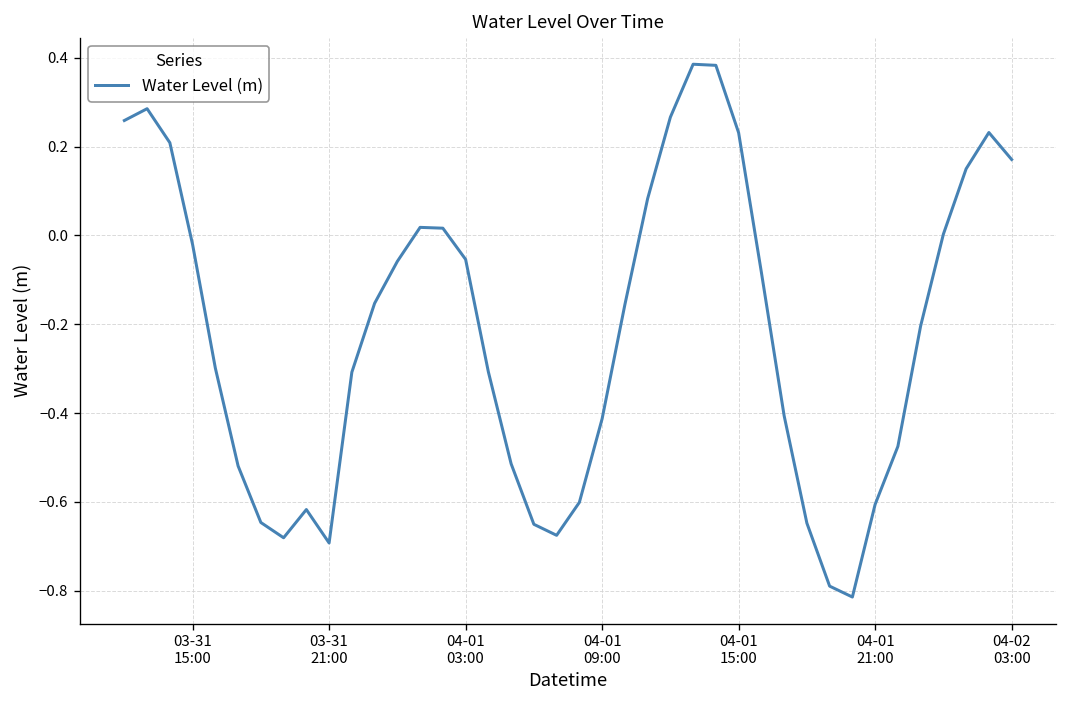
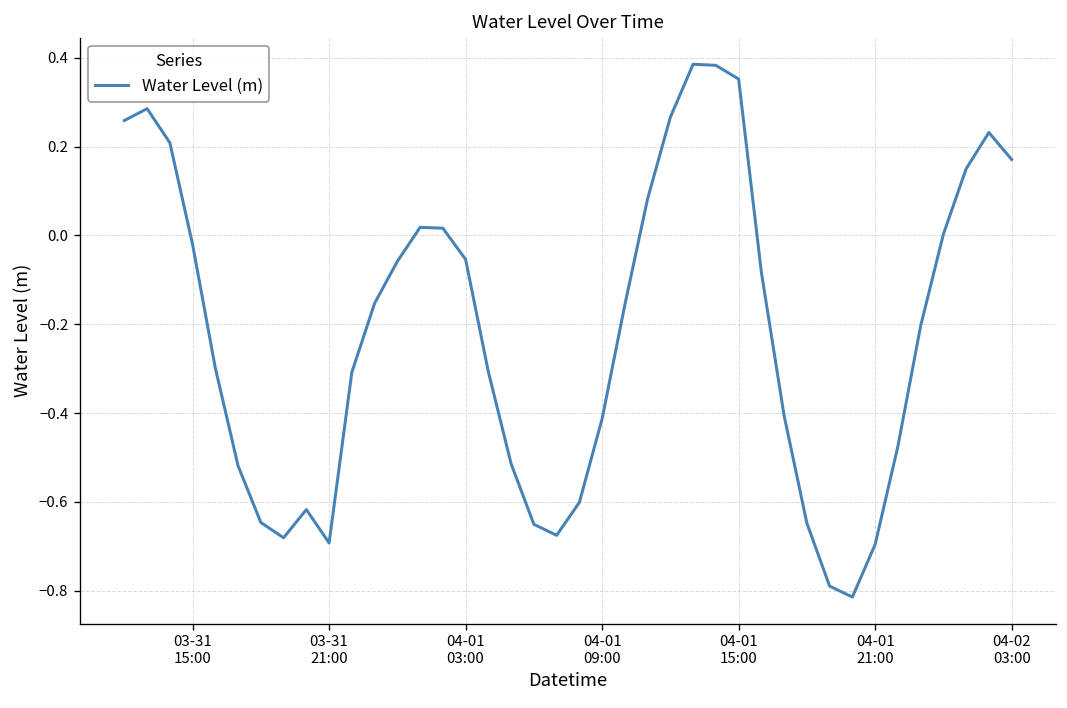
  {
    "03-31 15:00": -0.02,
    "03-31 21:00": -0.69,
    "04-01 03:00": -0.05,
    "04-01 09:00": -0.41,
-   "04-01 15:00": 0.23,
-   "04-01 21:00": -0.61,
+   "04-01 15:00": 0.35,
+   "04-01 21:00": -0.70,
    "04-02 03:00": 0.17
  }
